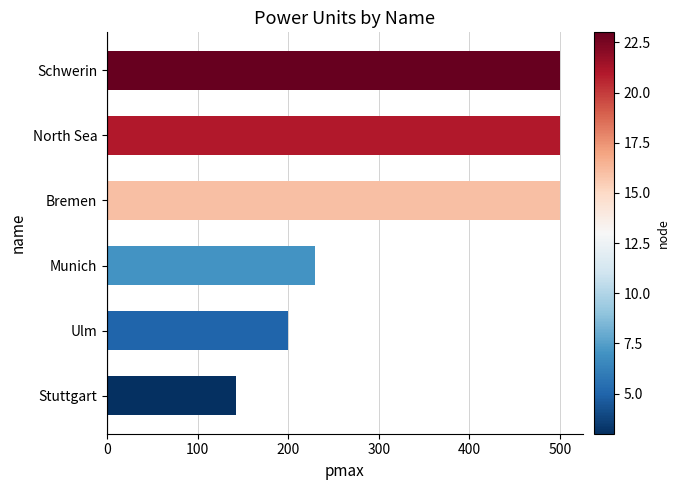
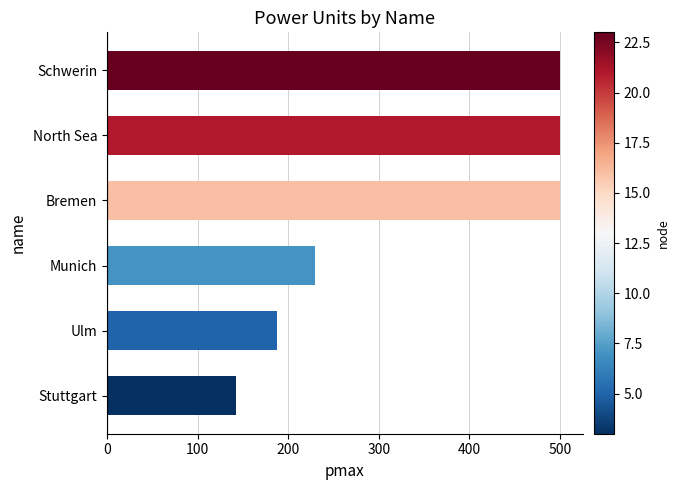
  {
    "Schwerin": 500,
    "North Sea": 500,
    "Bremen": 500,
    "Munich": 230,
-   "Ulm": 200,
+   "Ulm": 190,
    "Stuttgart": 140
  }
